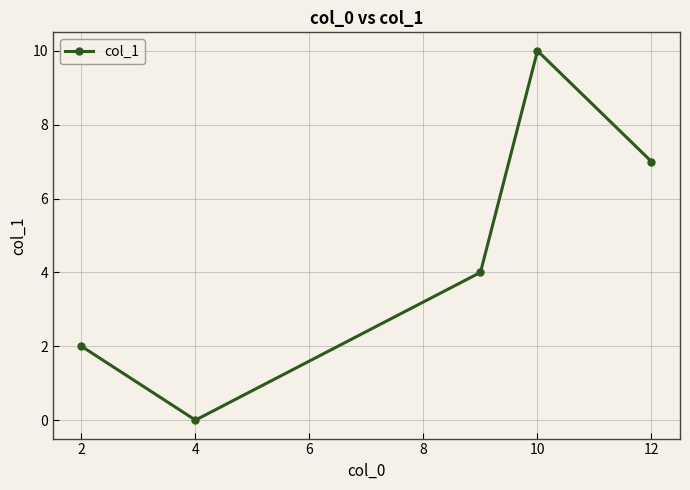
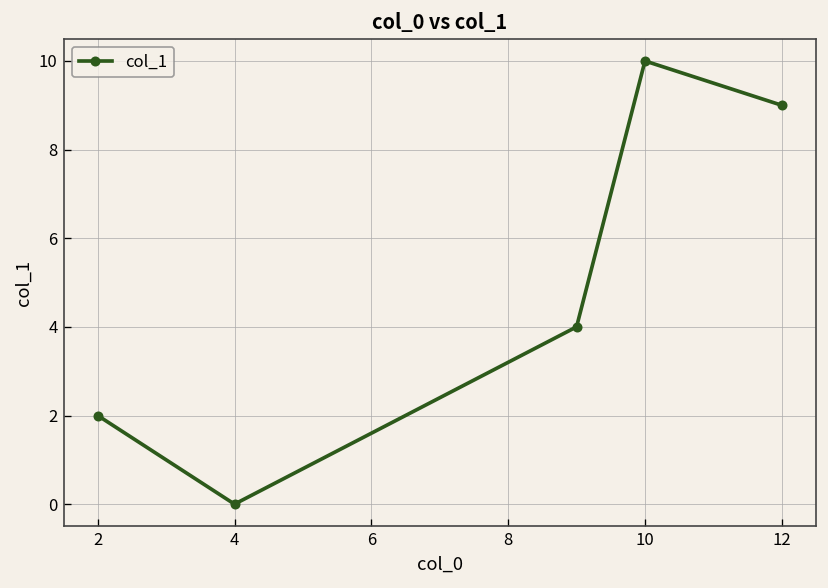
  {
    "2": 2,
    "4": 0,
    "10": 10,
-   "12": 7
+   "12": 9
  }
